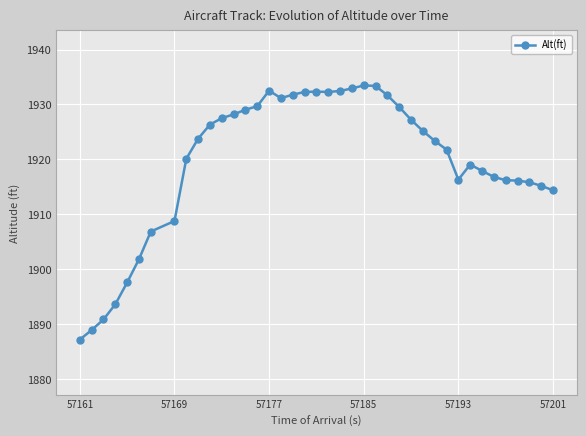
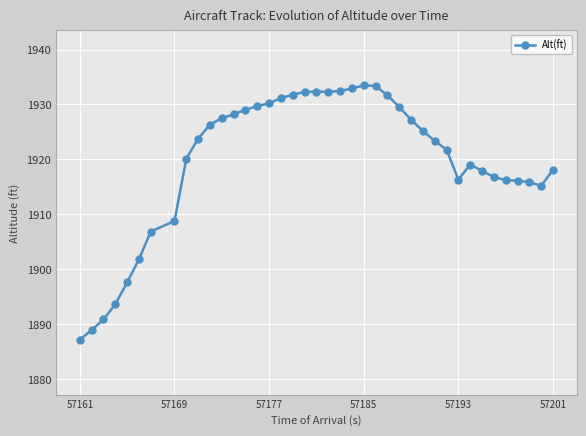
  {
    "57161": 1887,
    "57169": 1909,
-   "57177": 1933,
+   "57177": 1930,
    "57185": 1933,
    "57193": 1916,
-   "57201": 1914
+   "57201": 1918
  }
